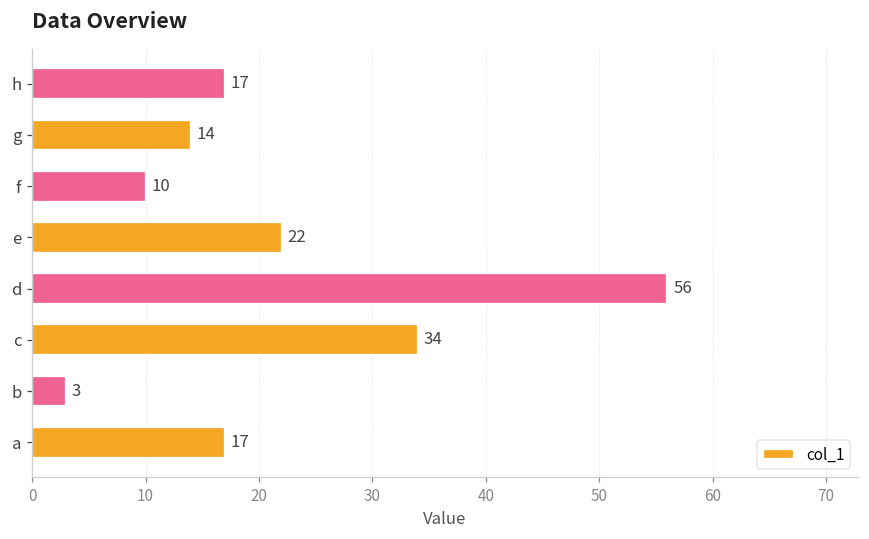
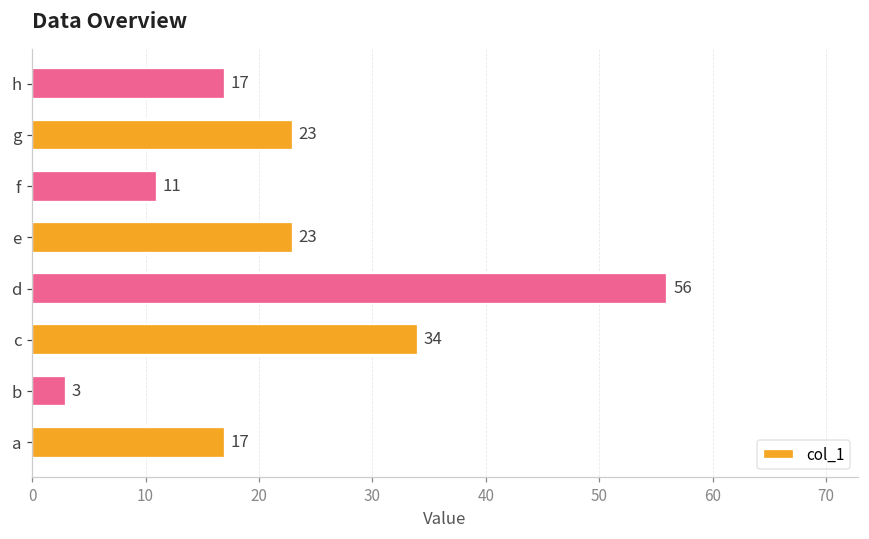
  {
    "h": 17,
-   "g": 14,
-   "f": 10,
-   "e": 22,
+   "g": 23,
+   "f": 11,
+   "e": 23,
    "d": 56,
    "c": 34,
    "b": 3,
    "a": 17
  }
